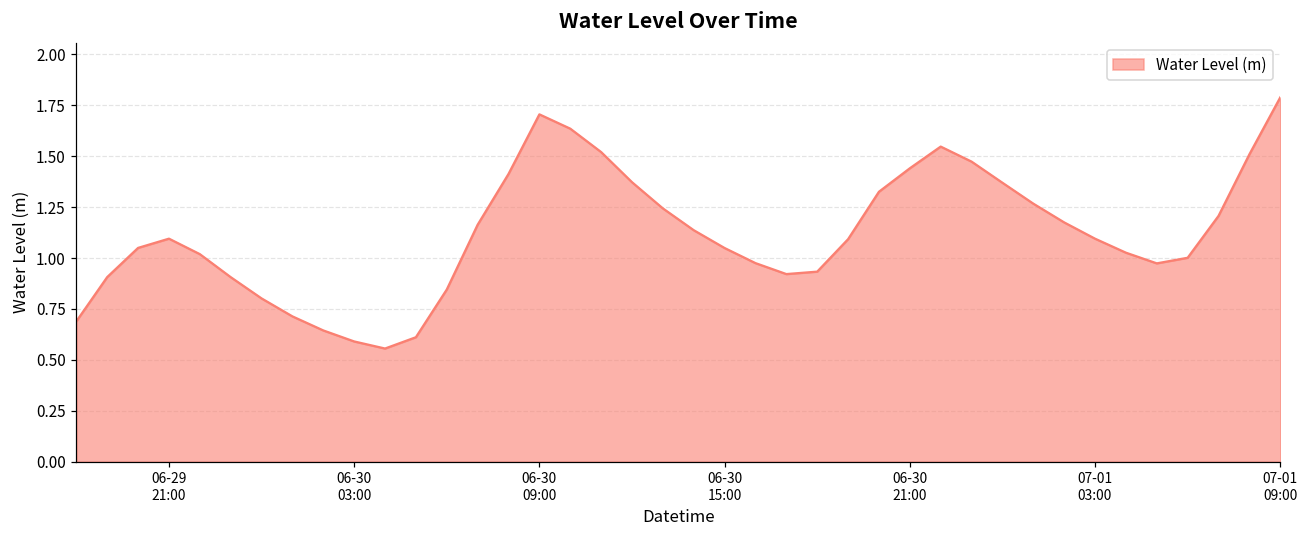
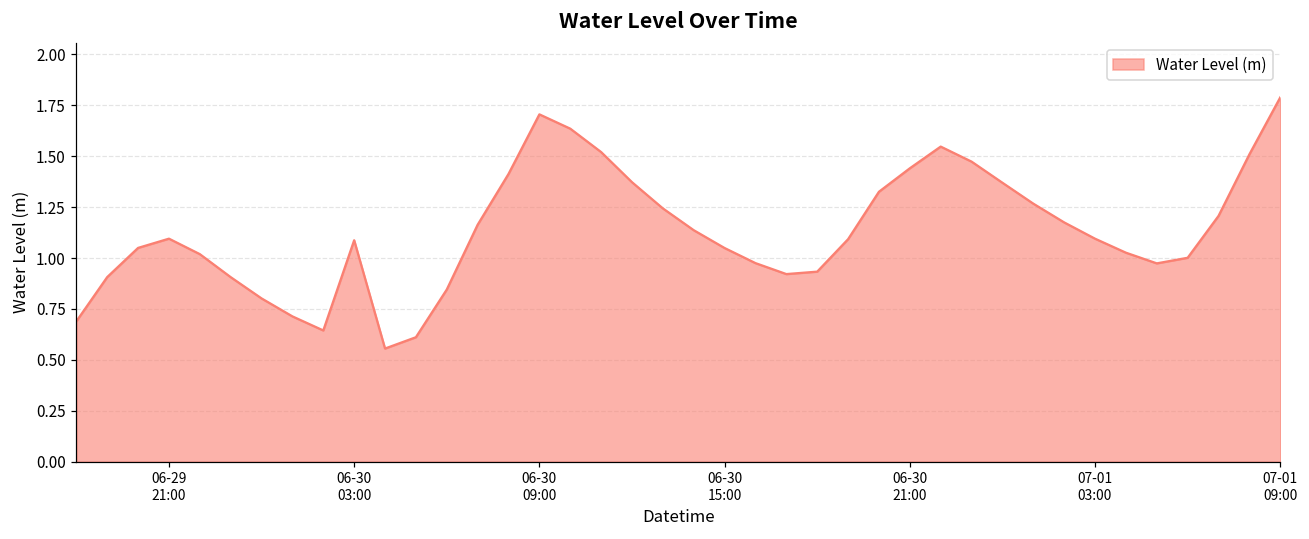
  {
    "06-29 21:00": 1.09,
-   "06-30 03:00": 0.59,
+   "06-30 03:00": 1.09,
    "06-30 09:00": 1.71,
    "06-30 15:00": 1.05,
    "06-30 21:00": 1.44,
    "07-01 03:00": 1.09,
    "07-01 09:00": 1.79
  }
